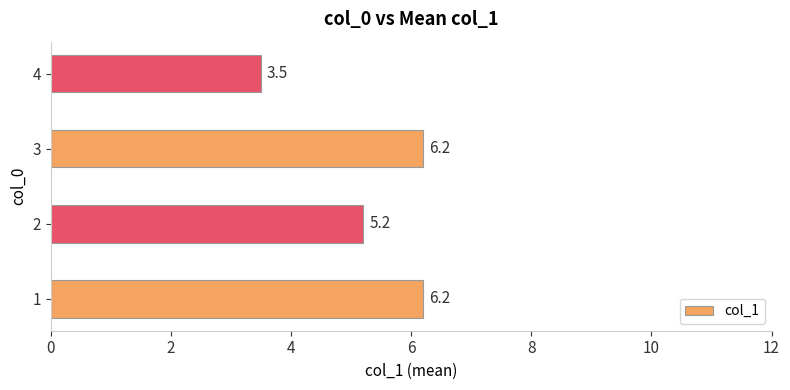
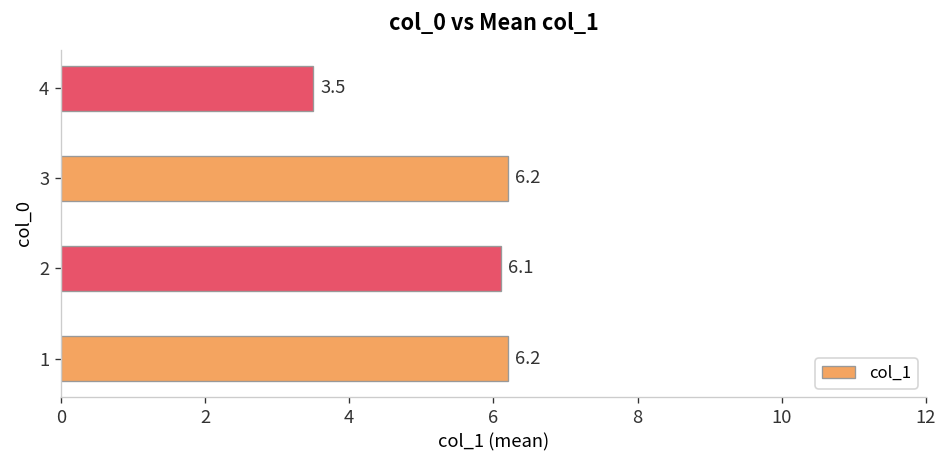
  {
    "4": 3.5,
    "3": 6.2,
-   "2": 5.2,
+   "2": 6.1,
    "1": 6.2
  }
